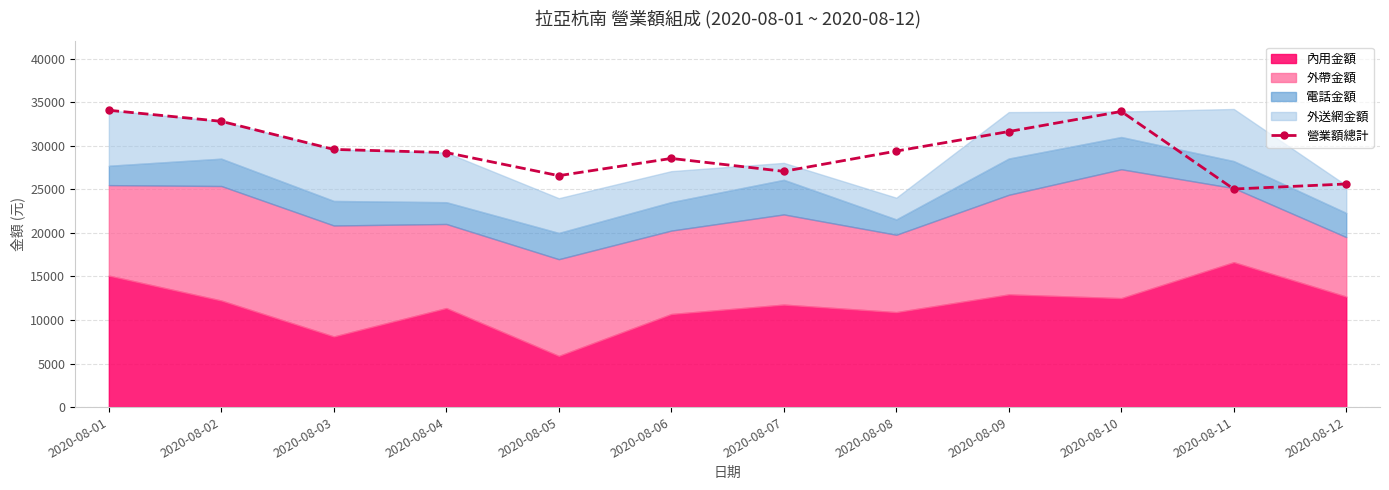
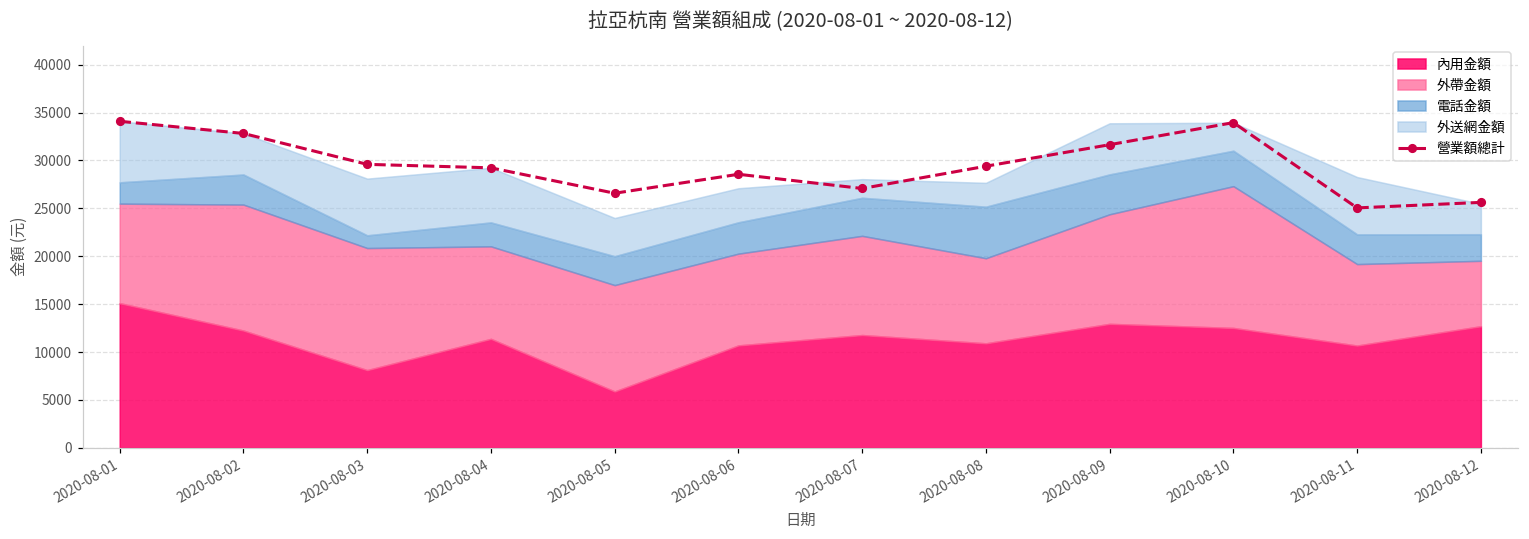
  {
    "內用金額": {
      "2020-08-01": 15000,
      "2020-08-02": 12000,
      "2020-08-03": 8000,
      "2020-08-04": 11000,
      "2020-08-05": 6000,
      "2020-08-06": 11000,
      "2020-08-07": 12000,
      "2020-08-08": 11000,
      "2020-08-09": 13000,
      "2020-08-10": 13000,
-     "2020-08-11": 17000,
+     "2020-08-11": 11000,
      "2020-08-12": 13000
    },
    "營業額總計": {
      "2020-08-05": 27000,
      "2020-08-06": 29000,
      "2020-08-07": 27000,
      "2020-08-08": 29000,
      "2020-08-09": 32000
    },
    "外帶金額": {
      "2020-08-01": 10000,
      "2020-08-02": 13000,
      "2020-08-03": 13000,
      "2020-08-04": 10000,
      "2020-08-05": 11000,
      "2020-08-06": 10000,
      "2020-08-07": 10000,
      "2020-08-08": 9000,
      "2020-08-09": 11000,
      "2020-08-10": 15000,
      "2020-08-12": 7000
    },
    "電話金額": {
      "2020-08-01": 2000,
      "2020-08-02": 3000,
-     "2020-08-03": 3000,
+     "2020-08-03": 1000,
      "2020-08-04": 3000,
      "2020-08-05": 3000,
      "2020-08-06": 3000,
      "2020-08-07": 4000,
-     "2020-08-08": 2000,
+     "2020-08-08": 5000,
      "2020-08-09": 4000,
      "2020-08-10": 4000,
      "2020-08-11": 3000,
      "2020-08-12": 3000
    },
    "外送網金額": {
      "2020-08-05": 4000,
      "2020-08-06": 4000,
      "2020-08-07": 2000,
      "2020-08-08": 2000,
      "2020-08-09": 5000,
      "2020-08-11": 6000
    }
  }
